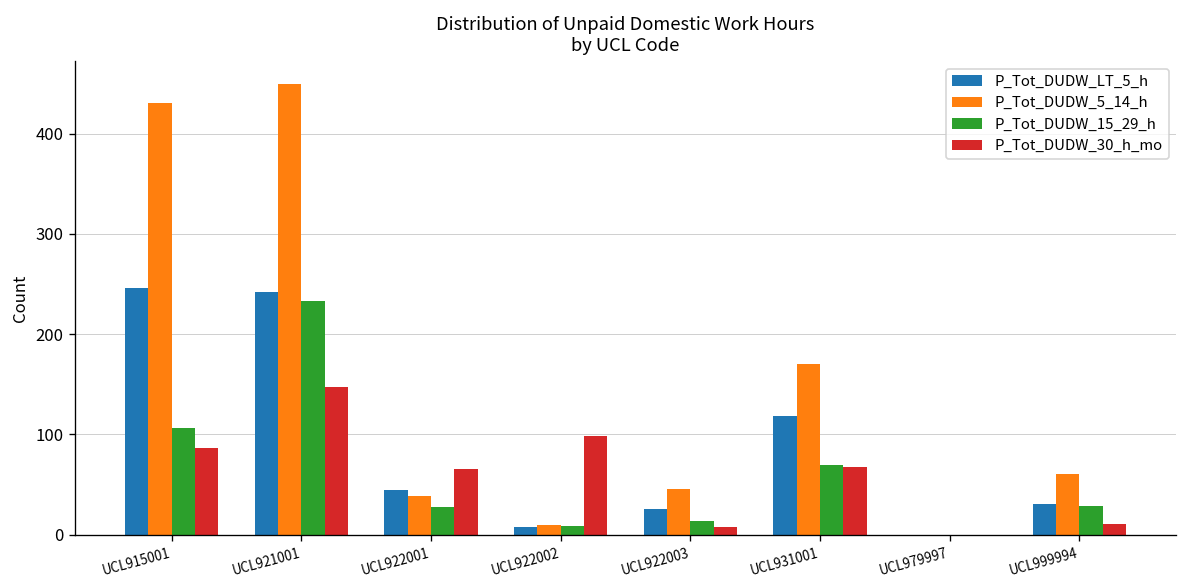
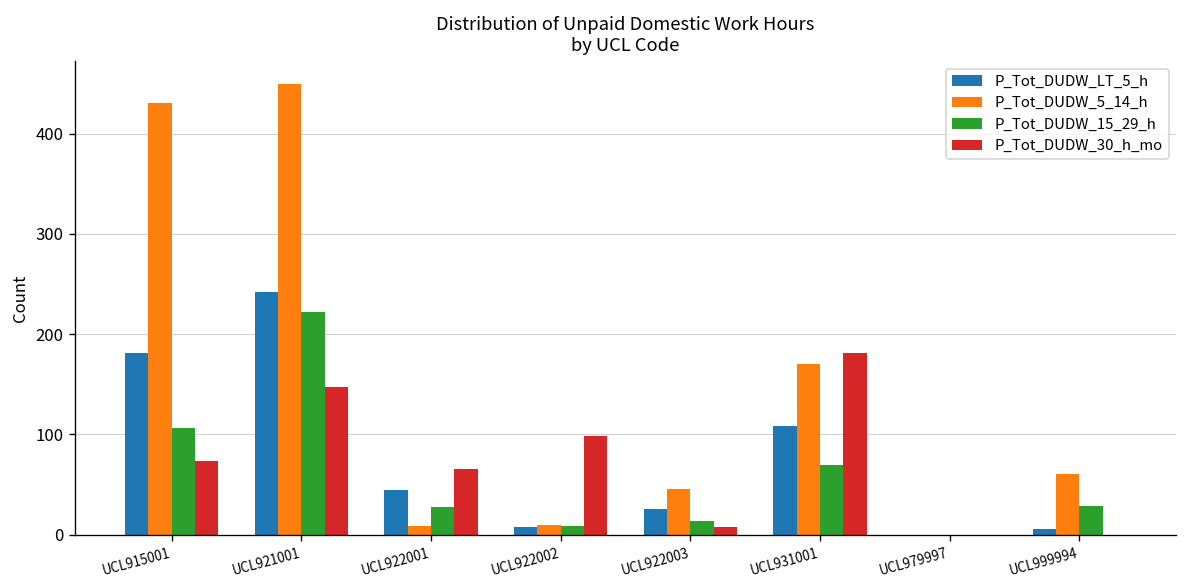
  {
    "P_Tot_DUDW_LT_5_h": {
-     "UCL915001": 250,
+     "UCL915001": 180,
      "UCL921001": 240,
      "UCL922001": 40,
      "UCL922002": 10,
      "UCL922003": 30,
-     "UCL931001": 120,
+     "UCL931001": 110,
      "UCL979997": 0,
-     "UCL999994": 30
+     "UCL999994": 10
    },
    "P_Tot_DUDW_5_14_h": {
      "UCL915001": 430,
      "UCL921001": 450,
-     "UCL922001": 40,
+     "UCL922001": 10,
      "UCL922002": 10,
      "UCL922003": 50,
      "UCL931001": 170,
      "UCL979997": 0,
      "UCL999994": 60
    },
    "P_Tot_DUDW_15_29_h": {
      "UCL915001": 110,
-     "UCL921001": 230,
+     "UCL921001": 220,
      "UCL922001": 30,
      "UCL922002": 10,
      "UCL922003": 10,
      "UCL931001": 70,
      "UCL979997": 0,
      "UCL999994": 30
    },
    "P_Tot_DUDW_30_h_mo": {
-     "UCL915001": 90,
+     "UCL915001": 70,
      "UCL921001": 150,
      "UCL922001": 70,
      "UCL922002": 100,
      "UCL922003": 10,
-     "UCL931001": 70,
+     "UCL931001": 180,
      "UCL979997": 0,
-     "UCL999994": 10
+     "UCL999994": 0
    }
  }
